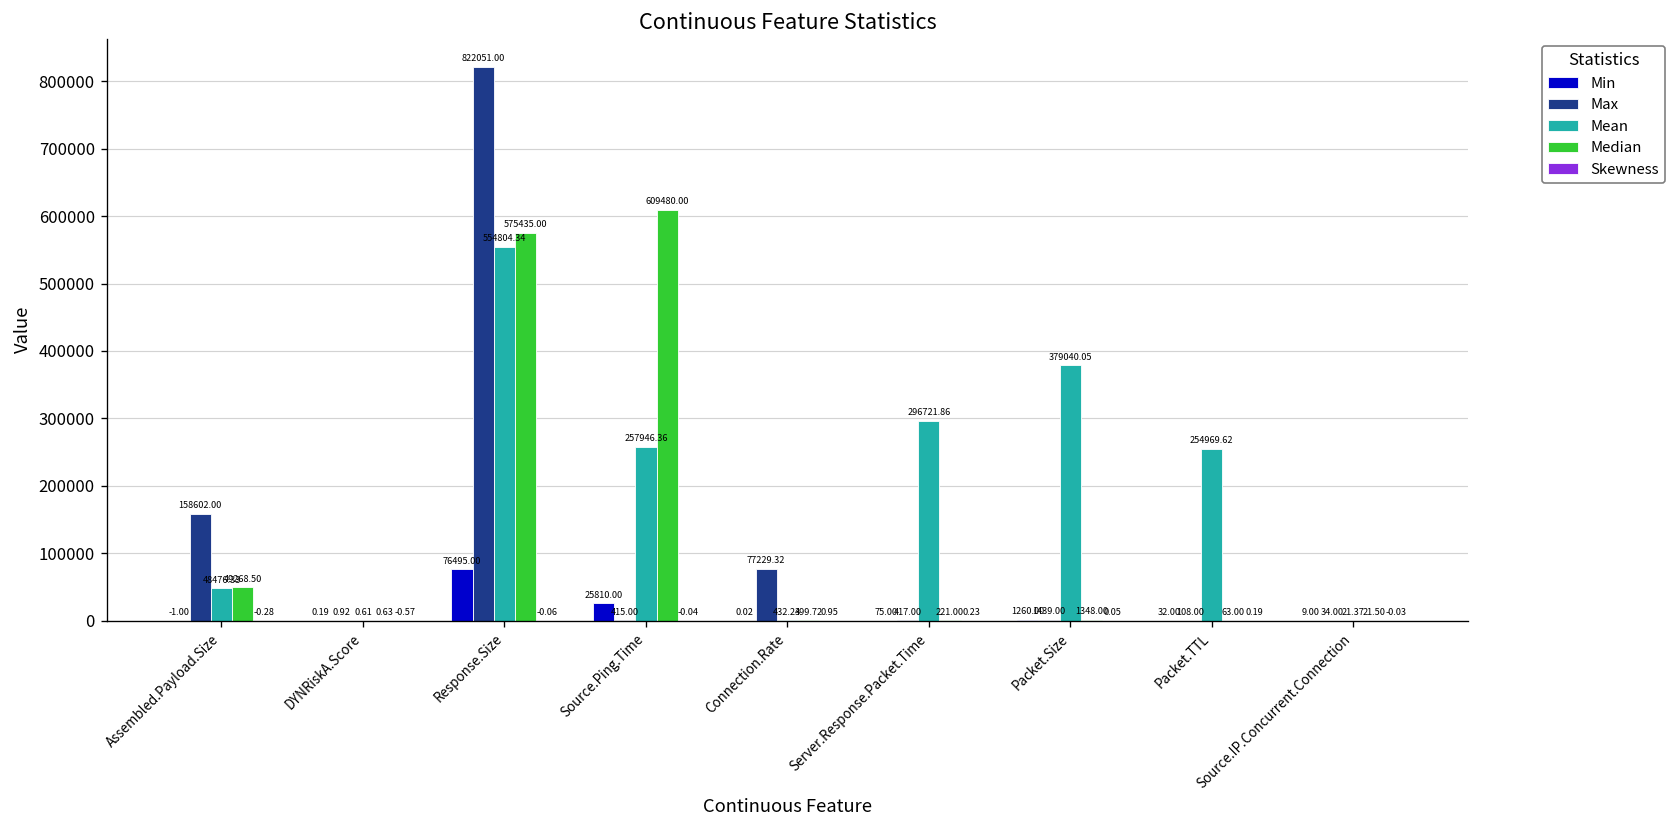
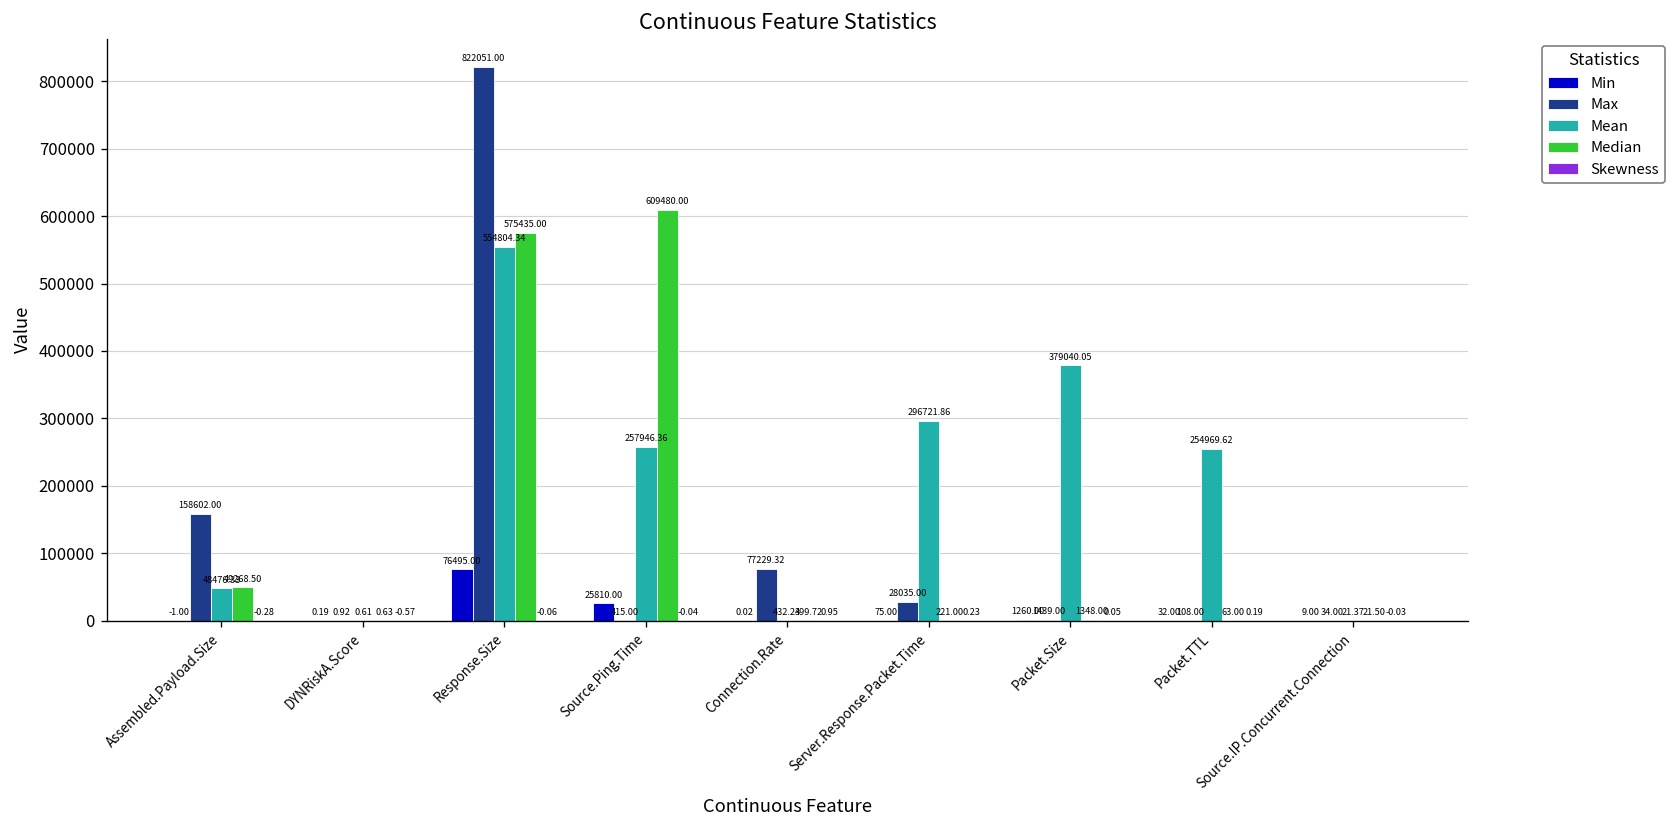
  {
    "Min": {
      "Assembled.Payload.Size": -1.00,
      "DYNRiskA.Score": 0.19,
      "Response.Size": 76495.00,
      "Source.Ping.Time": 25810.00,
      "Connection.Rate": 0.02,
      "Source.IP.Concurrent.Connection": 9.00
    },
    "Max": {
      "Assembled.Payload.Size": 158602.00,
      "DYNRiskA.Score": 0.92,
      "Response.Size": 822051.00,
      "Source.Ping.Time": 415.00,
      "Connection.Rate": 77229.32,
-     "Server.Response.Packet.Time": 417.00,
+     "Server.Response.Packet.Time": 28035.00,
      "Source.IP.Concurrent.Connection": 34.00
    },
    "Mean": {
      "DYNRiskA.Score": 0.61,
      "Response.Size": 554804.34,
      "Source.Ping.Time": 257946.36,
      "Server.Response.Packet.Time": 296721.86,
      "Packet.Size": 379040.05,
      "Packet.TTL": 254969.62,
      "Source.IP.Concurrent.Connection": 21.37
    },
    "Median": {
      "DYNRiskA.Score": 0.63,
      "Response.Size": 575435.00,
      "Source.Ping.Time": 609480.00,
      "Server.Response.Packet.Time": 221.00,
      "Packet.Size": 1348.00,
      "Packet.TTL": 63.00,
      "Source.IP.Concurrent.Connection": 21.50
    },
    "Skewness": {
      "Assembled.Payload.Size": -0.28,
      "DYNRiskA.Score": -0.57,
      "Response.Size": -0.06,
      "Source.Ping.Time": -0.04,
      "Connection.Rate": 0.95,
      "Server.Response.Packet.Time": 0.23,
      "Packet.TTL": 0.19,
      "Source.IP.Concurrent.Connection": -0.03
    }
  }
